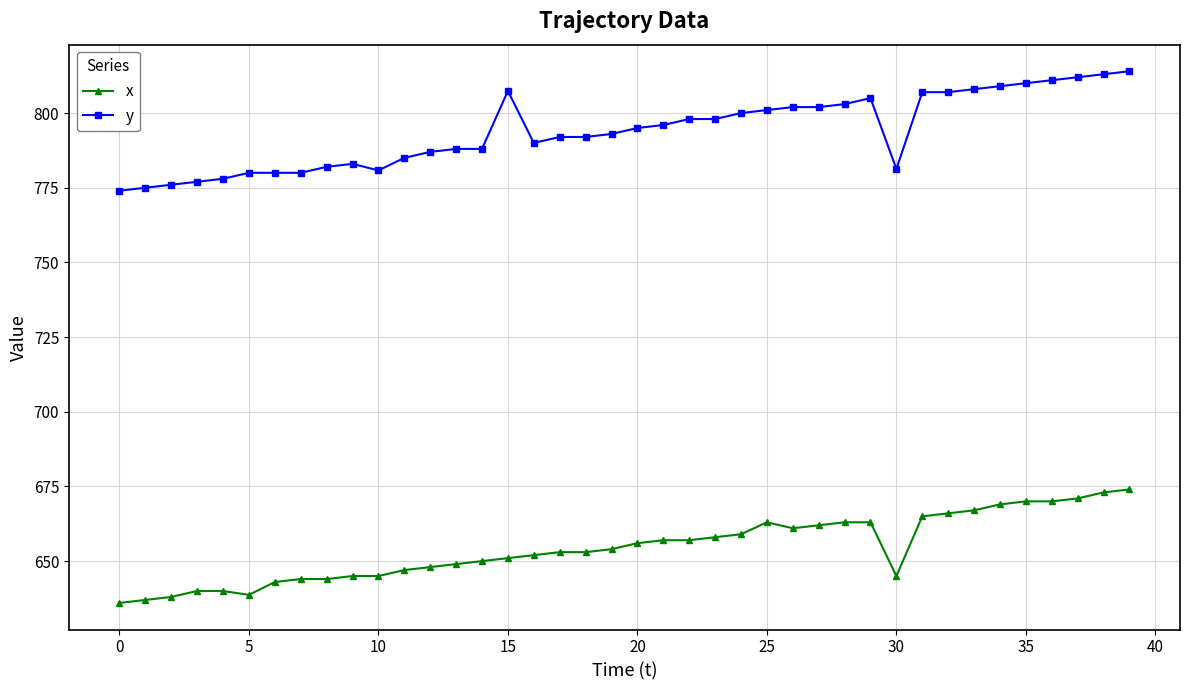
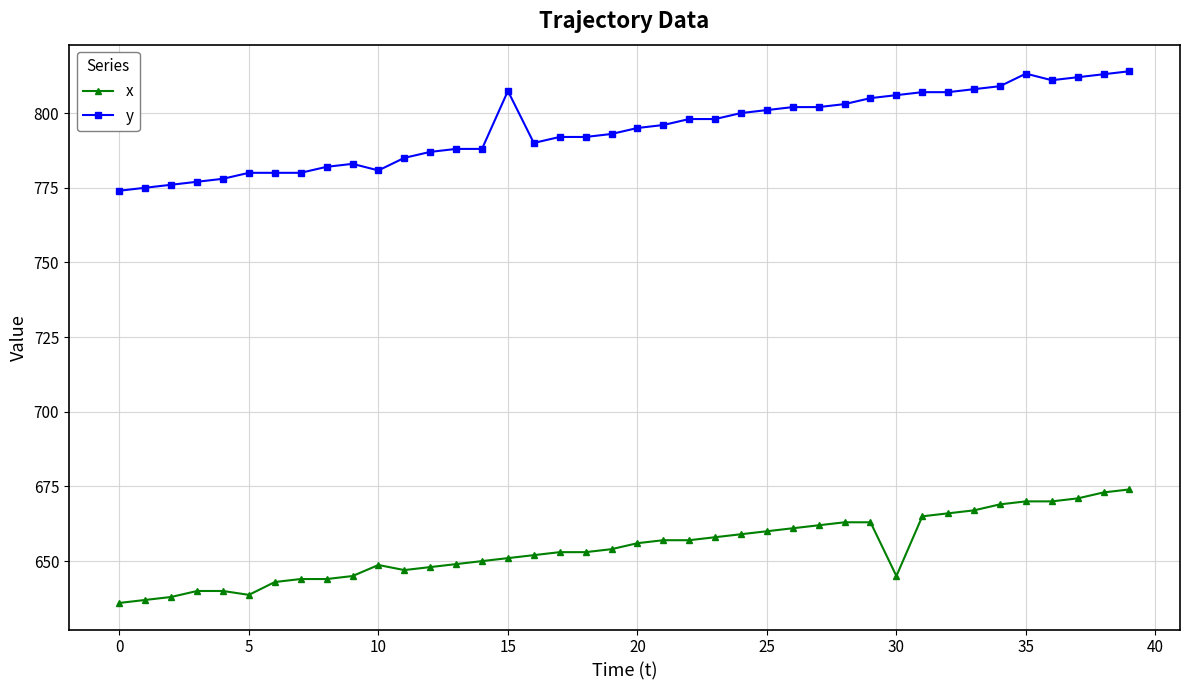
  {
    "x": {
      "0": 636,
      "5": 639,
-     "10": 645,
+     "10": 649,
      "15": 651,
      "20": 656,
-     "25": 663,
+     "25": 660,
      "30": 645,
      "35": 670
    },
    "y": {
      "0": 774,
      "5": 780,
      "10": 781,
      "15": 807,
      "20": 795,
      "25": 801,
-     "30": 781,
-     "35": 810
+     "30": 806,
+     "35": 813
    }
  }
